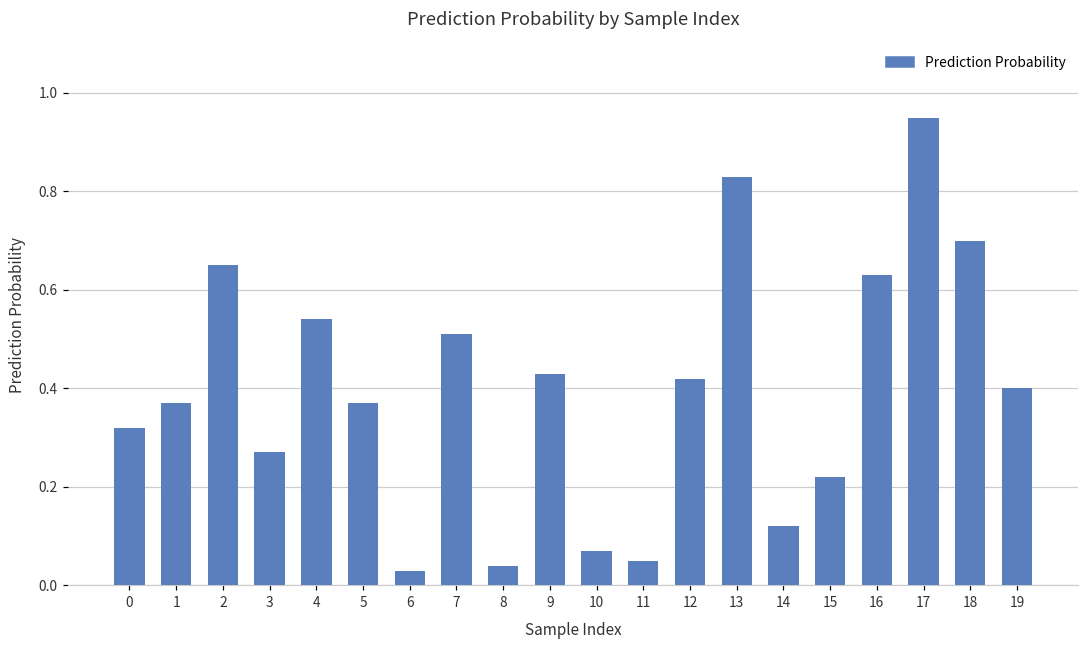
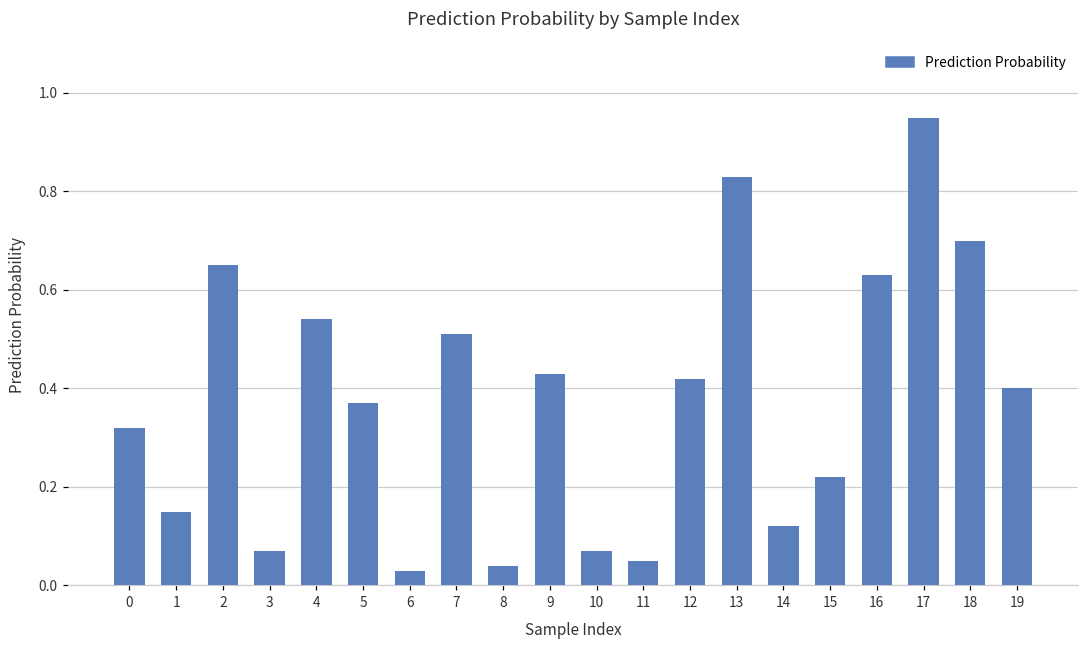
  {
    "0": 0.32,
-   "1": 0.37,
+   "1": 0.15,
    "2": 0.65,
-   "3": 0.27,
+   "3": 0.07,
    "4": 0.54,
    "5": 0.37,
    "6": 0.03,
    "7": 0.51,
    "8": 0.04,
    "9": 0.43,
    "10": 0.07,
    "11": 0.05,
    "12": 0.42,
    "13": 0.83,
    "14": 0.12,
    "15": 0.22,
    "16": 0.63,
    "17": 0.95,
    "18": 0.70,
    "19": 0.40
  }
